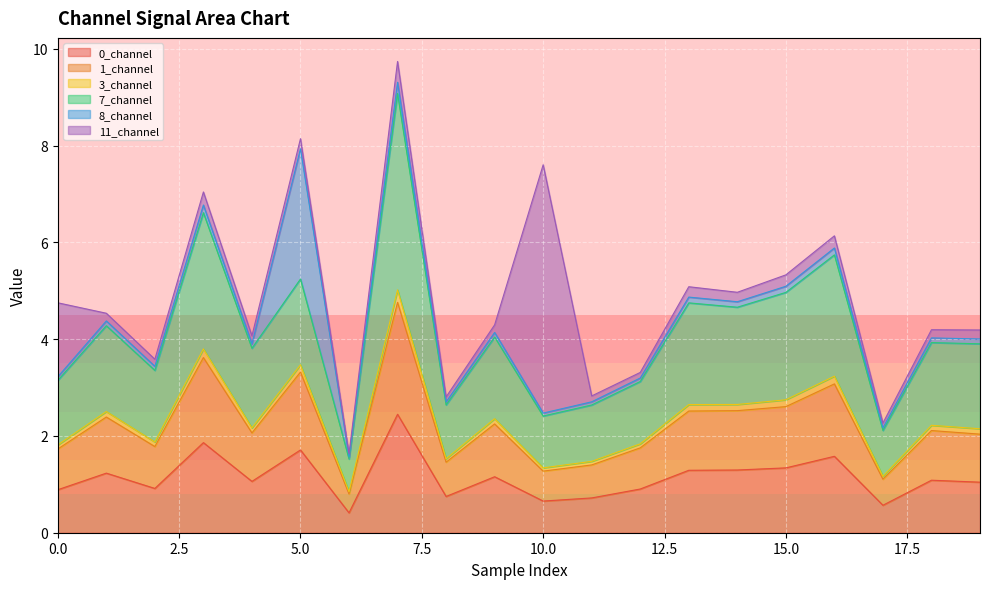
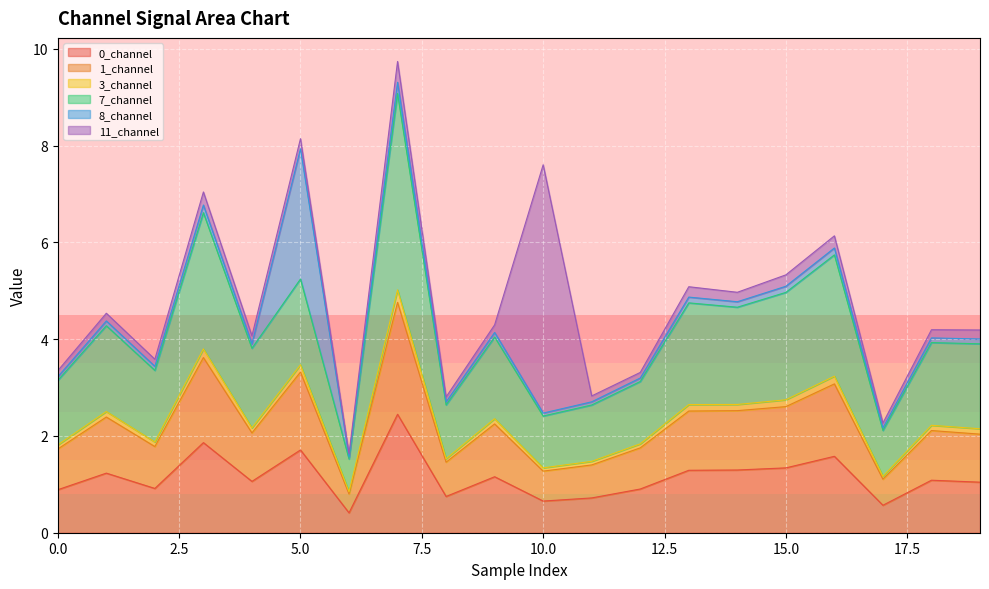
  {
    "7_channel": {
      "0.0": 1.3,
      "5.0": 1.8,
      "10.0": 1.1,
      "15.0": 2.2
    },
    "8_channel": {
      "0.0": 0.1,
      "5.0": 2.7,
      "10.0": 0.1,
      "15.0": 0.1
    },
    "11_channel": {
-     "0.0": 1.5,
+     "0.0": 0.1,
      "5.0": 0.2,
      "10.0": 5.1,
      "15.0": 0.2
    }
  }
